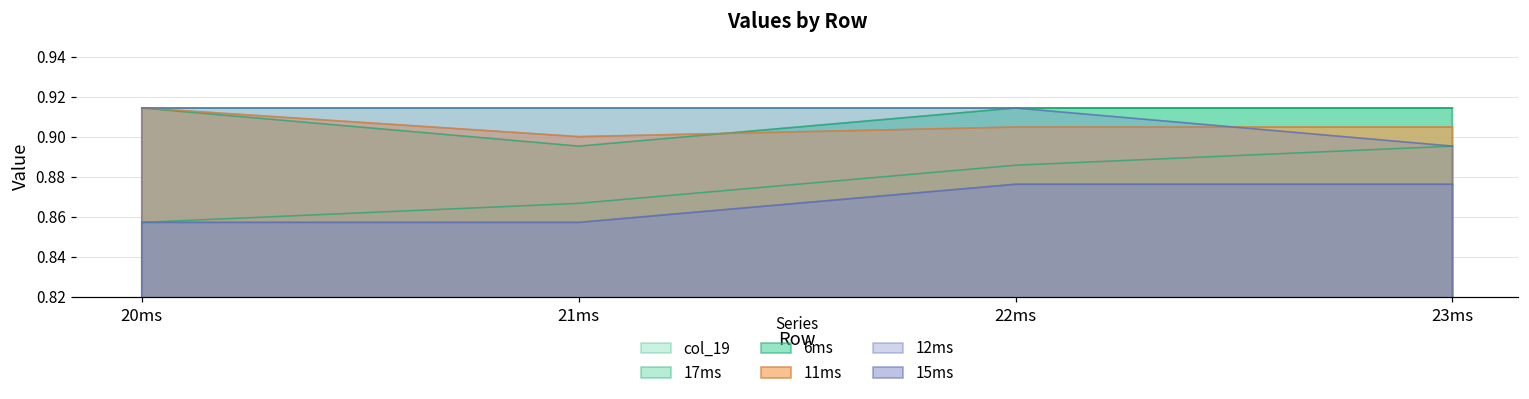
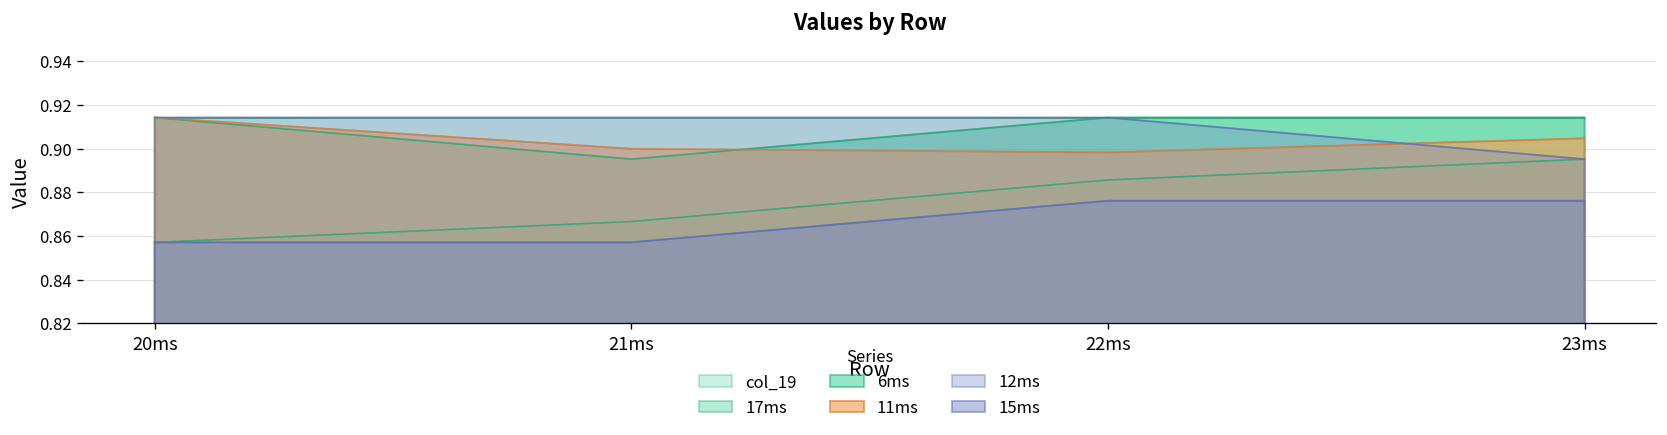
  {
    "11ms": {
      "21ms": 0.900,
-     "22ms": 0.905,
+     "22ms": 0.898,
      "23ms": 0.905
    }
  }
